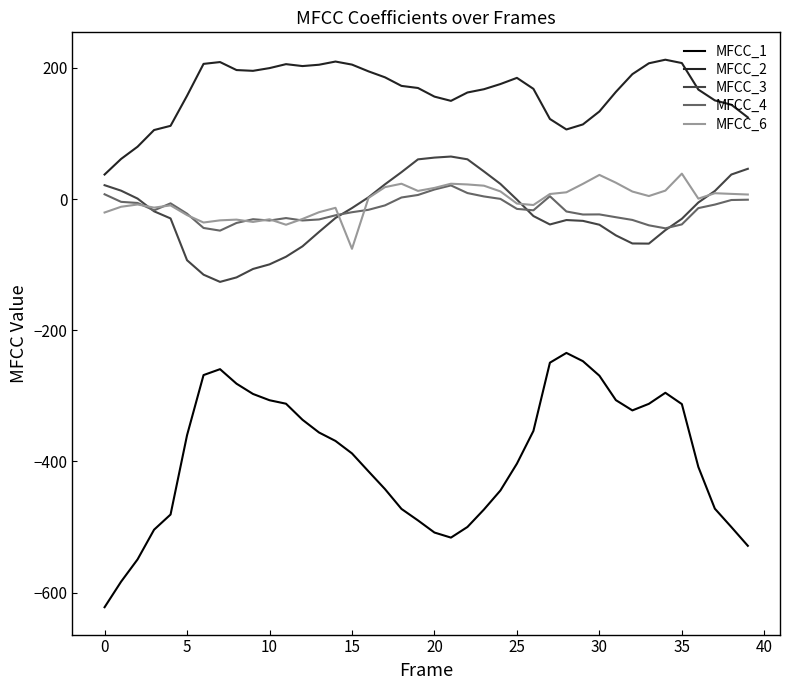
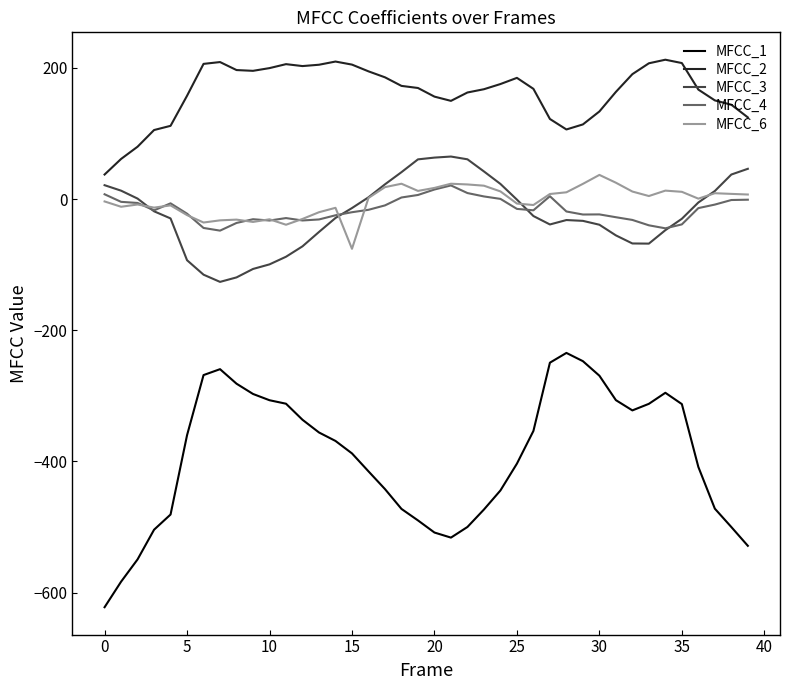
  {
    "MFCC_6": {
-     "0": -20,
+     "0": 0,
      "15": -80,
      "25": -10,
      "30": 40,
-     "35": 40
+     "35": 10
    }
  }
